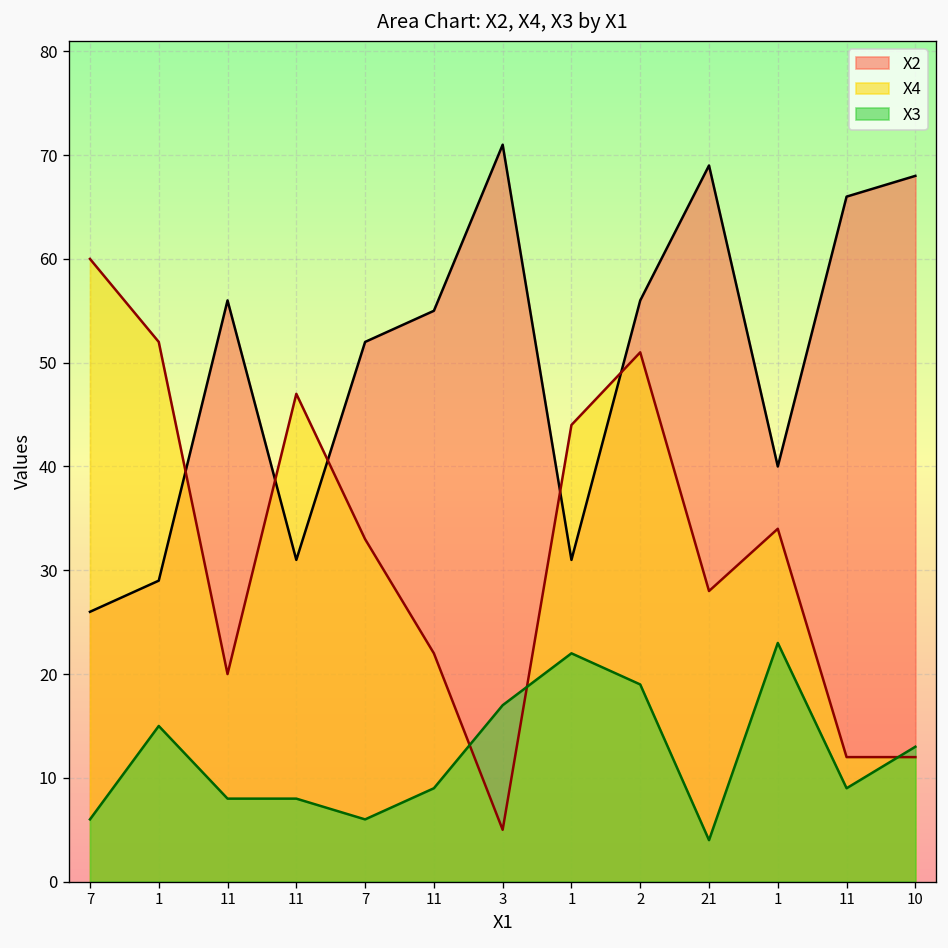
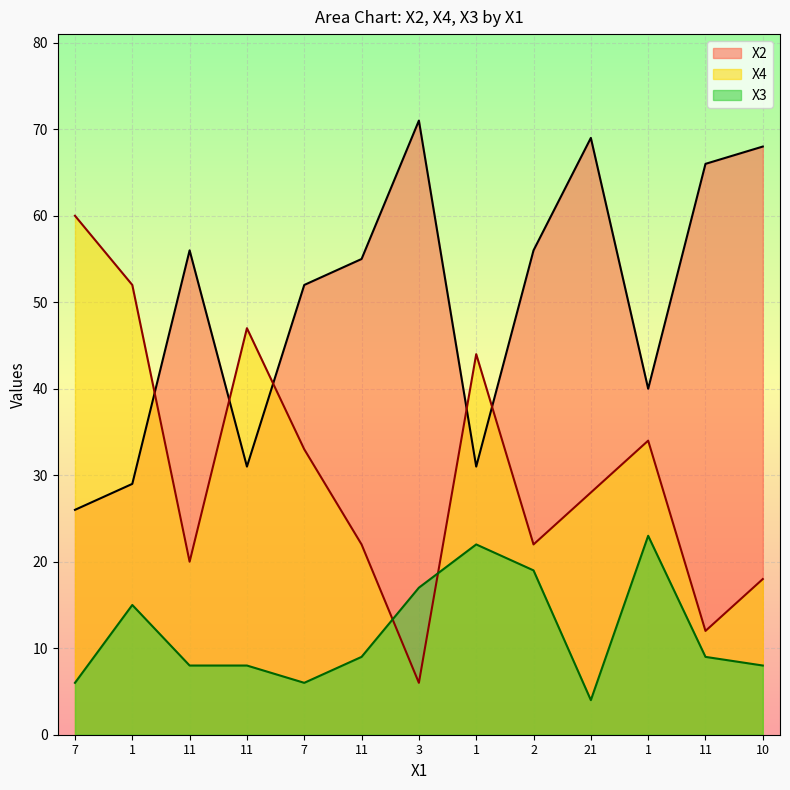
  {
    "X2": {
      "3": 71,
      "2": 56,
      "21": 69,
      "10": 68
    },
    "X4": {
-     "3": 5,
-     "2": 51,
+     "3": 6,
+     "2": 22,
      "21": 28,
-     "10": 12
+     "10": 18
    },
    "X3": {
      "3": 17,
      "2": 19,
      "21": 4,
-     "10": 13
+     "10": 8
    }
  }
